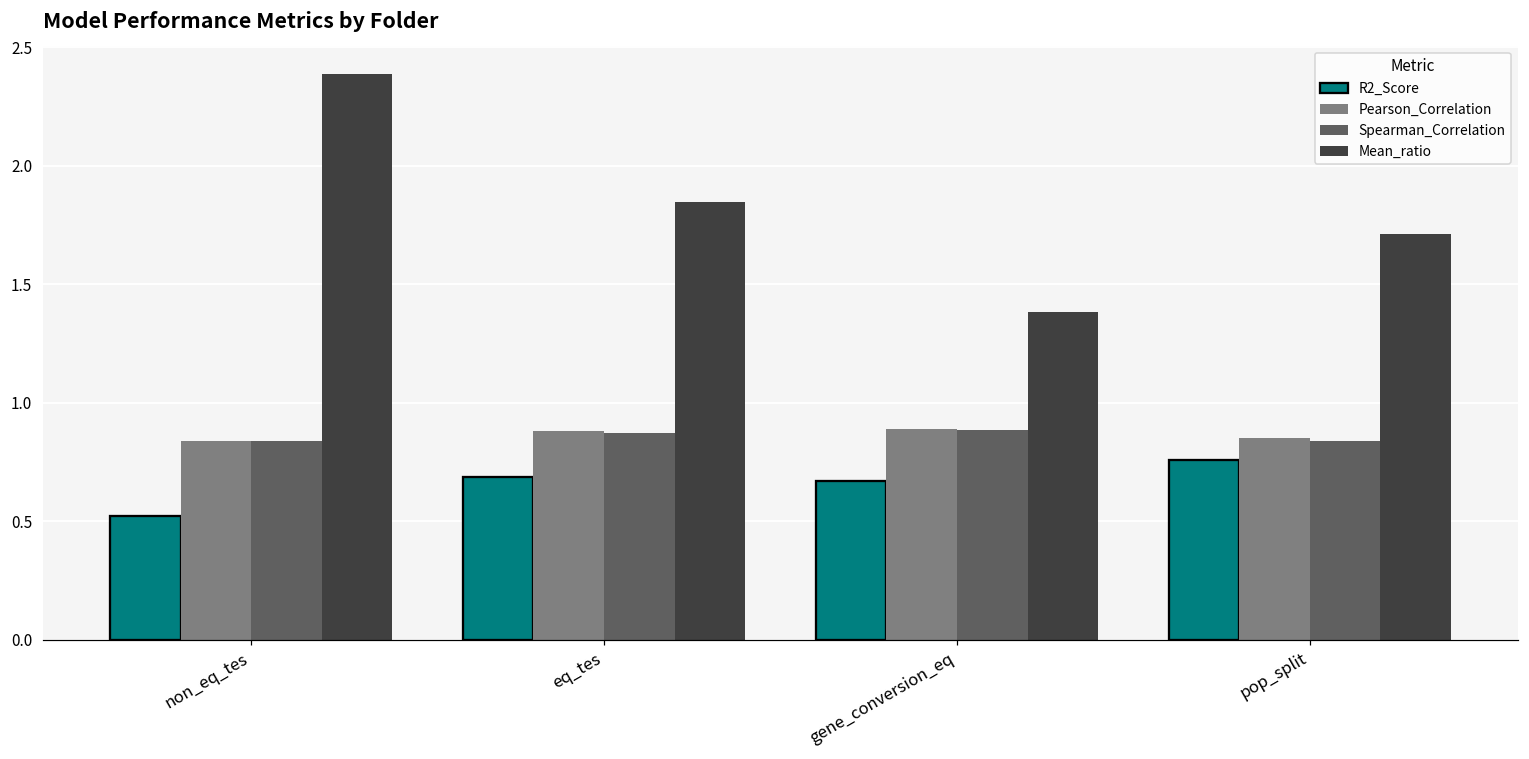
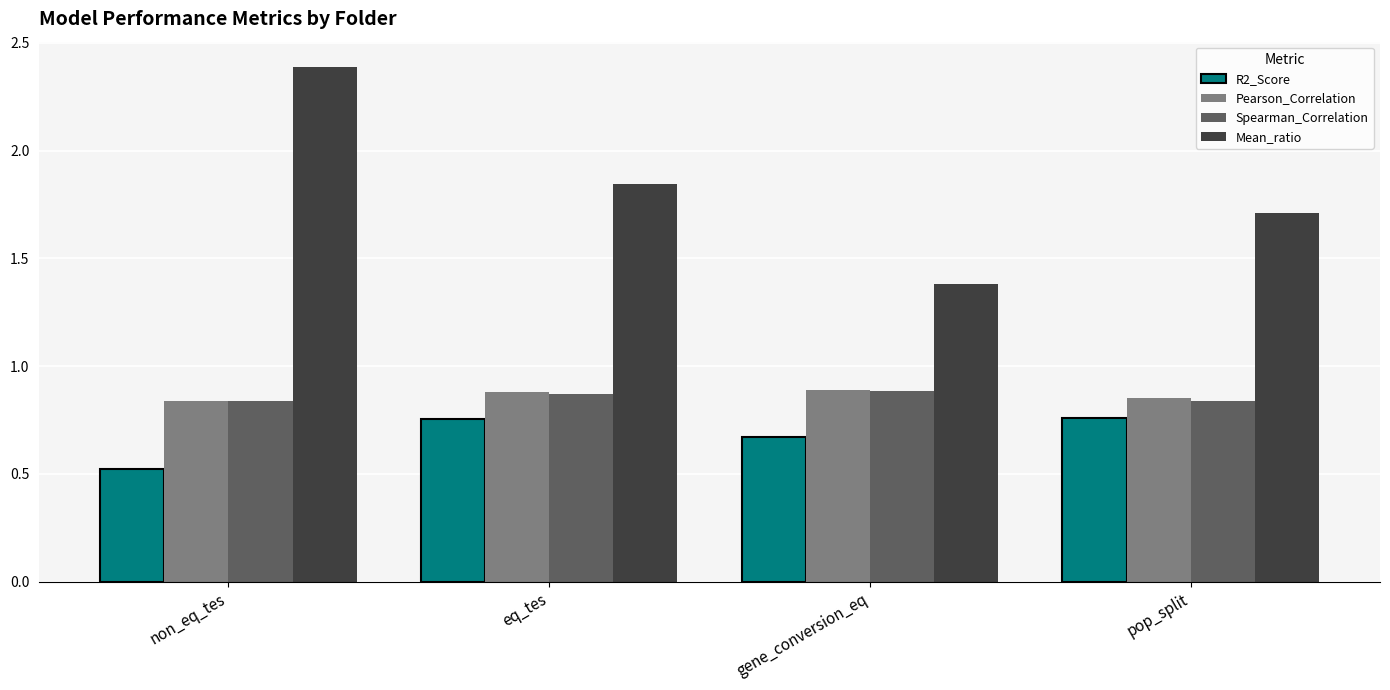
  {
    "R2_Score": {
      "non_eq_tes": 0.52,
-     "eq_tes": 0.69,
+     "eq_tes": 0.75,
      "gene_conversion_eq": 0.67,
      "pop_split": 0.76
    }
  }
